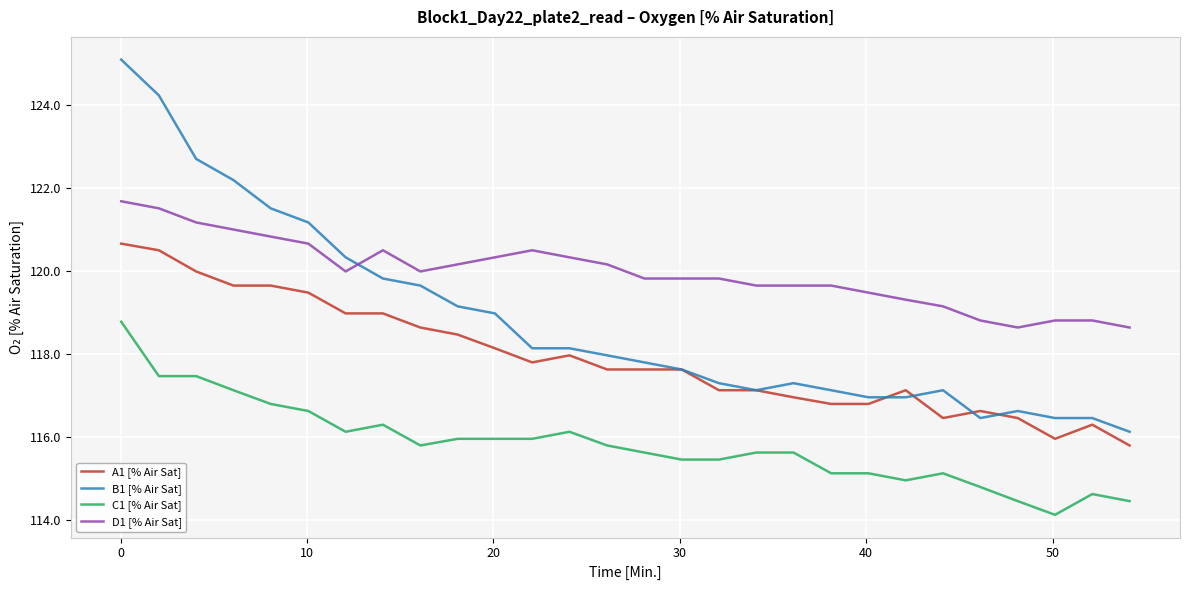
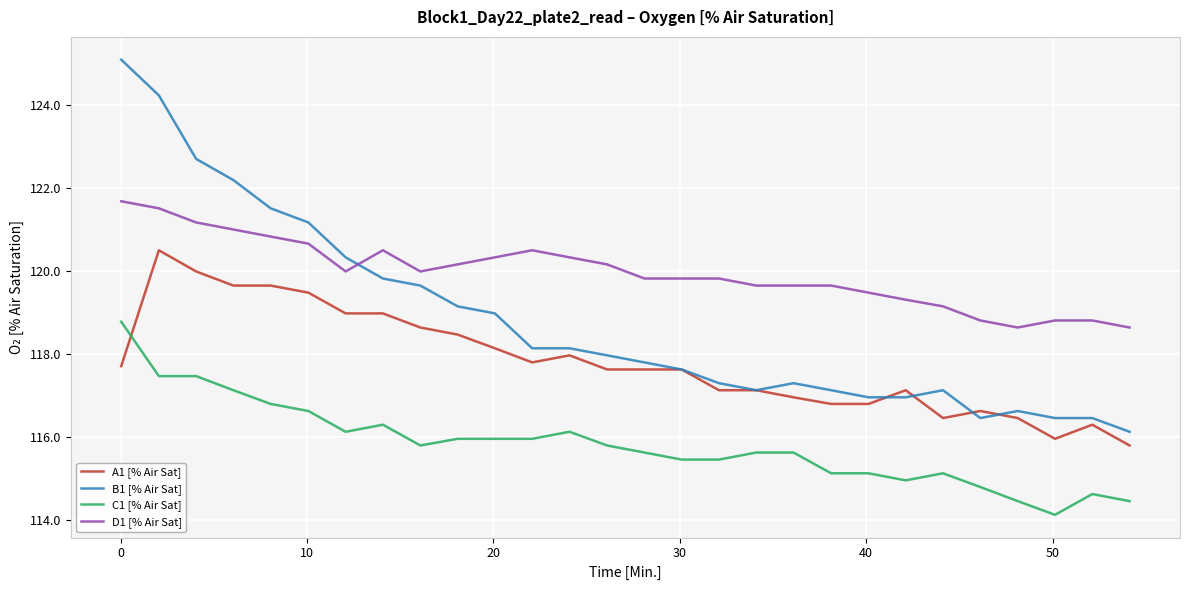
  {
    "A1 [% Air Sat]": {
-     "0": 120.7
+     "0": 117.7
    },
    "B1 [% Air Sat]": {
      "0": 125.1
    },
    "C1 [% Air Sat]": {
      "0": 118.8
    },
    "D1 [% Air Sat]": {
      "0": 121.7
    }
  }
